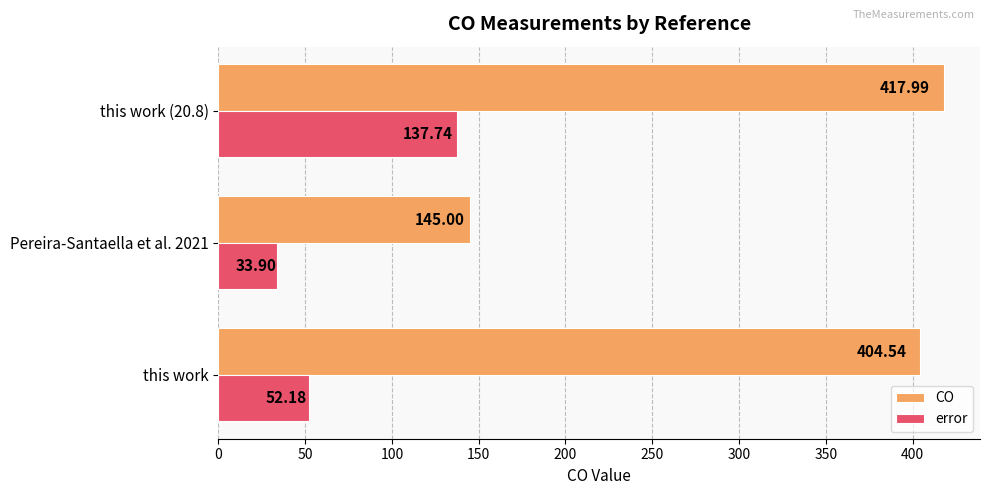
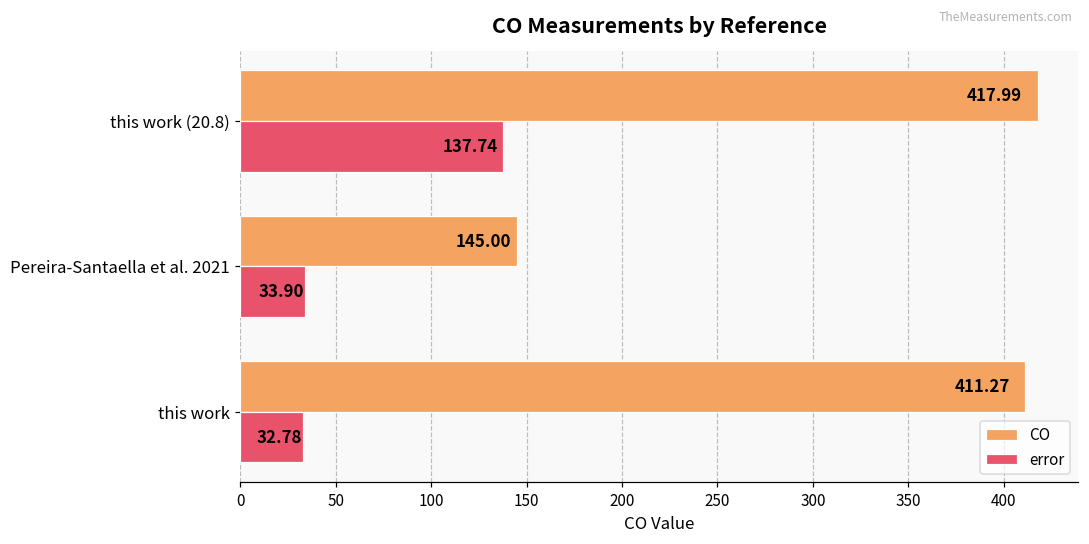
  {
    "CO": {
      "this work (20.8)": 417.99,
      "Pereira-Santaella et al. 2021": 145.00,
-     "this work": 404.54
+     "this work": 411.27
    },
    "error": {
      "this work (20.8)": 137.74,
      "Pereira-Santaella et al. 2021": 33.90,
-     "this work": 52.18
+     "this work": 32.78
    }
  }
